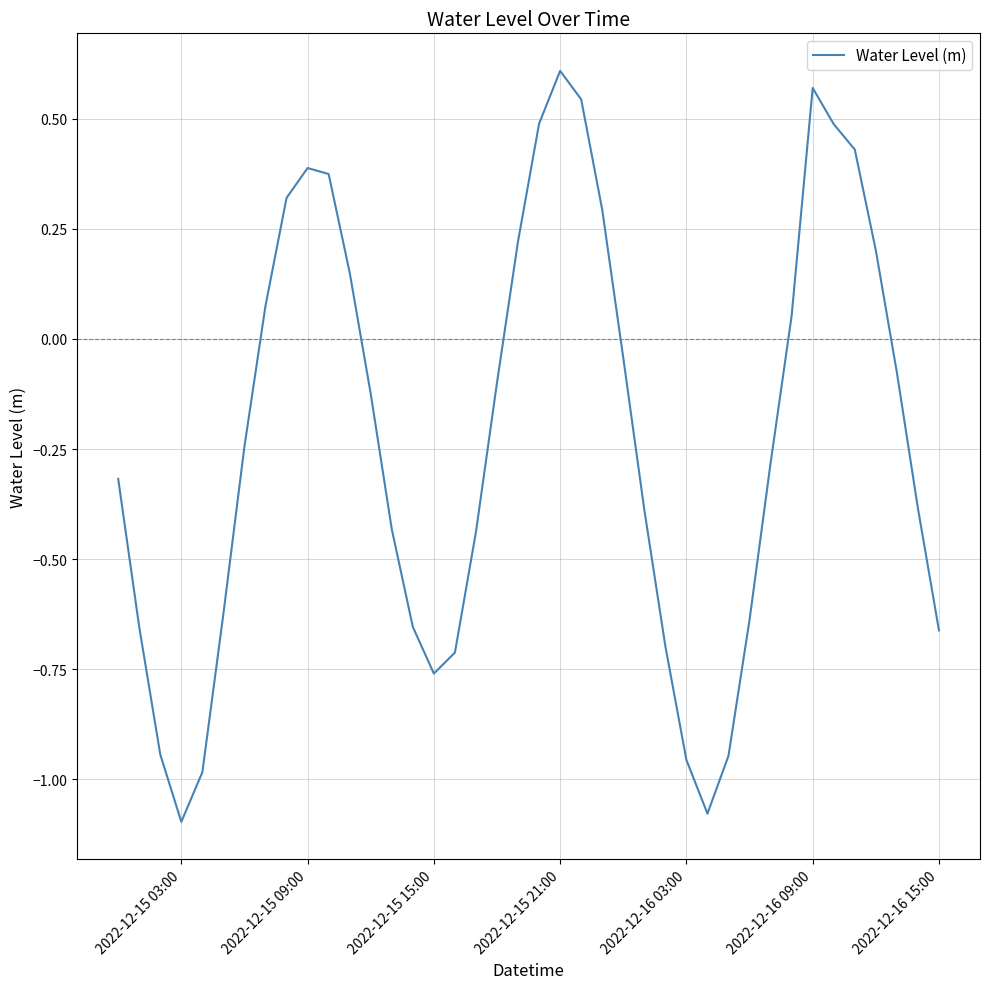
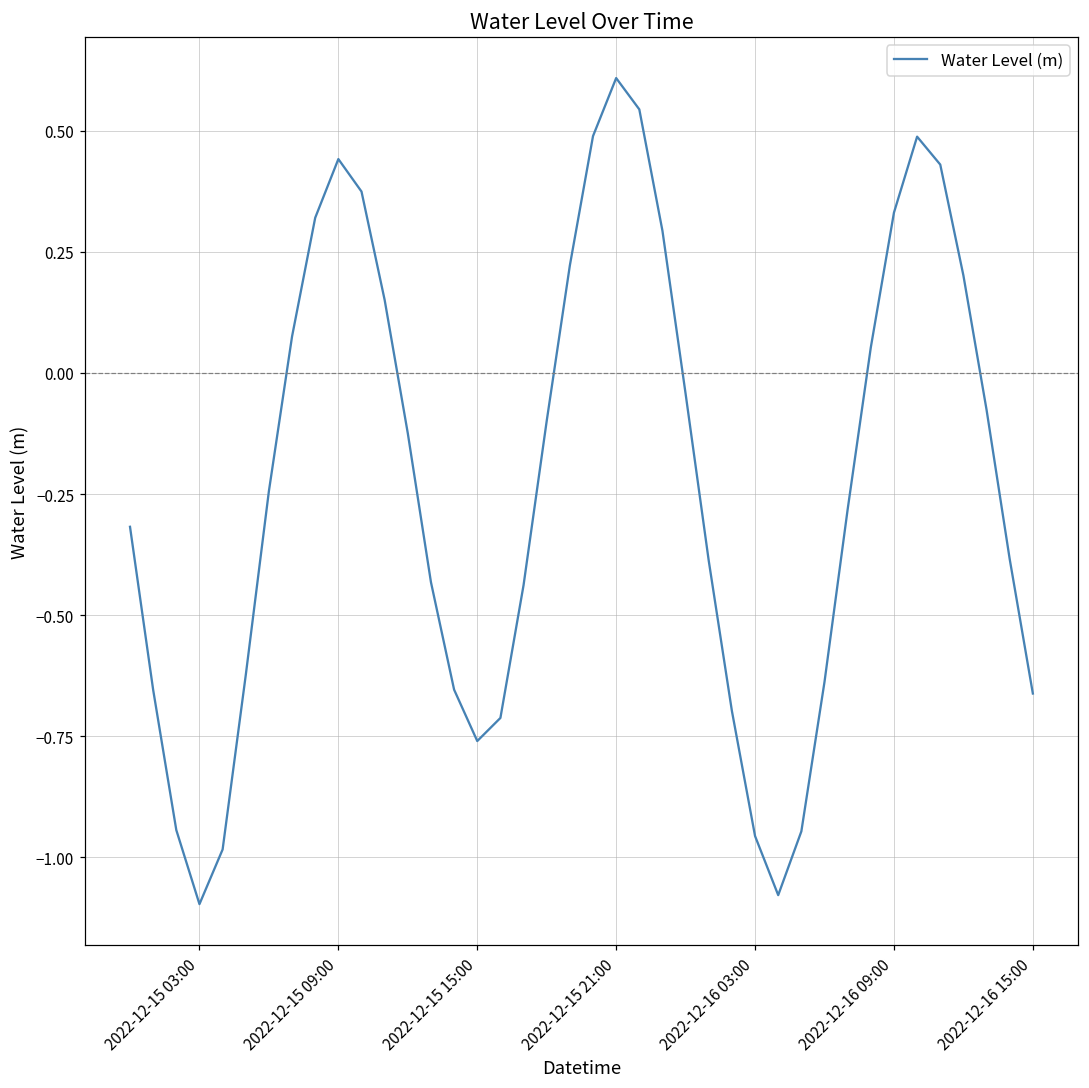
  {
    "2022-12-15 03:00": -1.10,
-   "2022-12-15 09:00": 0.39,
+   "2022-12-15 09:00": 0.44,
    "2022-12-15 15:00": -0.76,
    "2022-12-15 21:00": 0.61,
    "2022-12-16 03:00": -0.96,
-   "2022-12-16 09:00": 0.57,
+   "2022-12-16 09:00": 0.33,
    "2022-12-16 15:00": -0.66
  }
